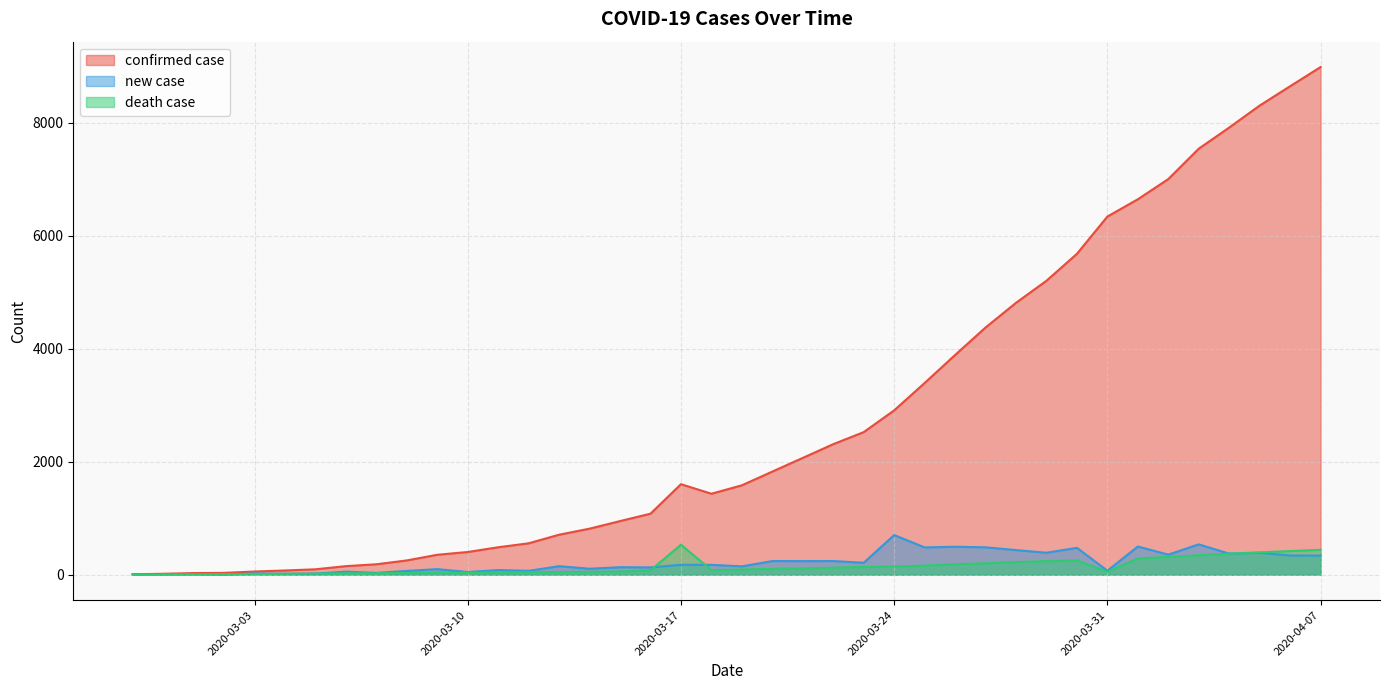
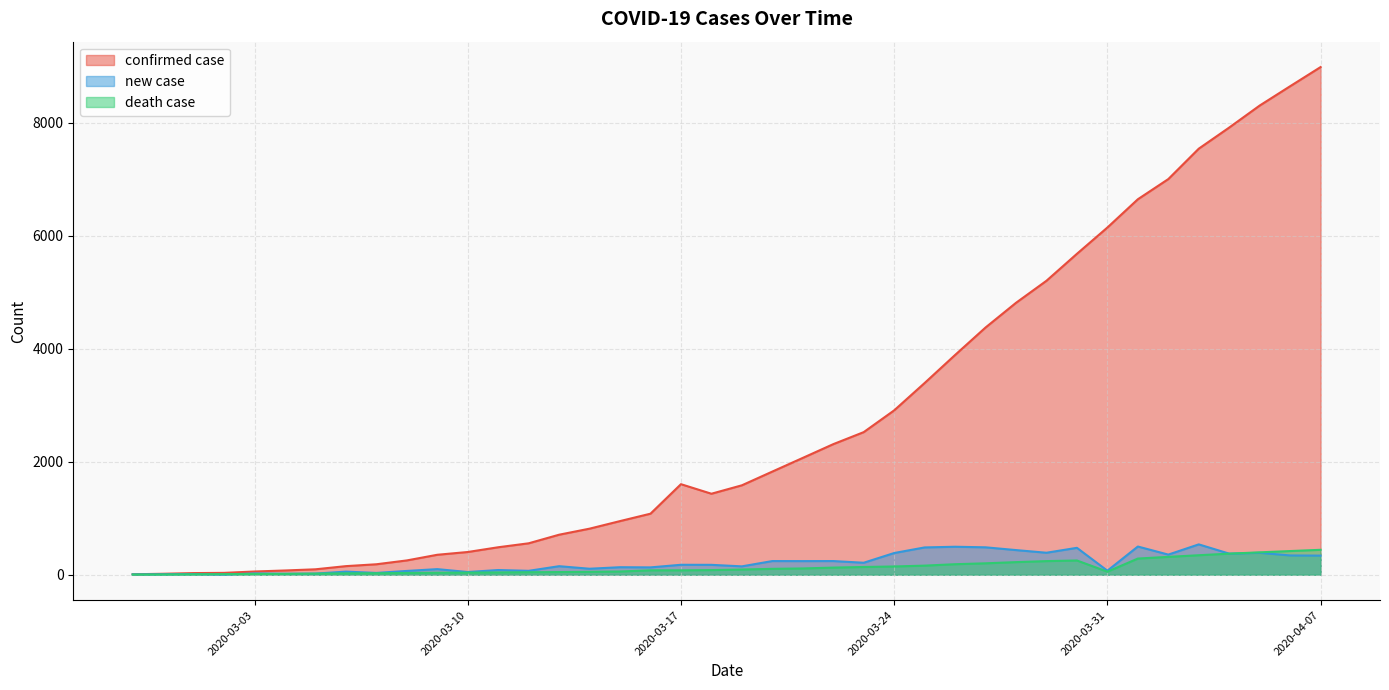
  {
    "confirmed case": {
      "2020-03-10": 400,
      "2020-03-17": 1600,
      "2020-03-24": 2900,
-     "2020-03-31": 6300,
+     "2020-03-31": 6100,
      "2020-04-07": 9000
    },
    "new case": {
      "2020-03-17": 200,
-     "2020-03-24": 700,
+     "2020-03-24": 400,
      "2020-04-07": 300
    },
    "death case": {
-     "2020-03-17": 500,
+     "2020-03-17": 100,
      "2020-03-24": 100,
      "2020-04-07": 400
    }
  }
